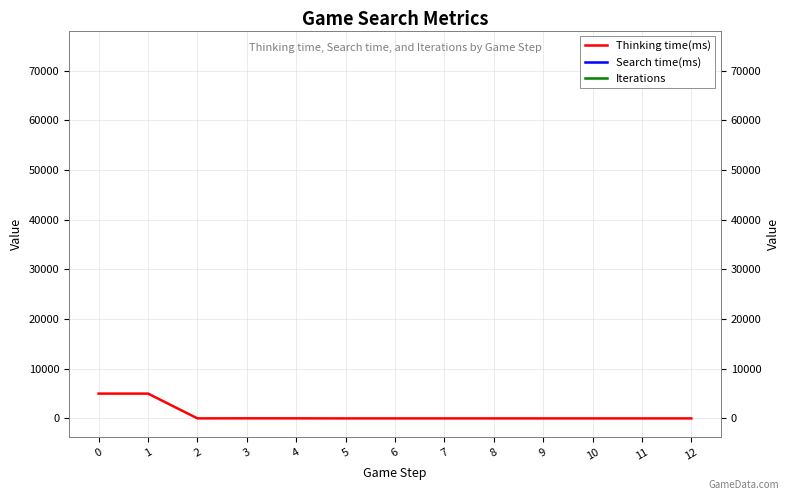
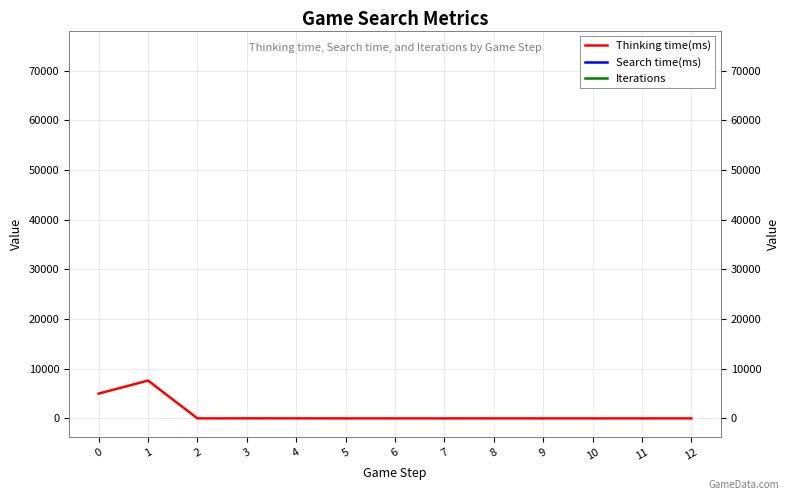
  {
    "Thinking time(ms)": {
-     "1": 5000,
+     "1": 8000,
      "2": 0,
      "3": 0,
      "4": 0,
      "5": 0,
      "6": 0,
      "7": 0,
      "8": 0,
      "9": 0,
      "10": 0,
      "11": 0,
      "12": 0
    },
    "Iterations": {
      "0": 74000
    }
  }
